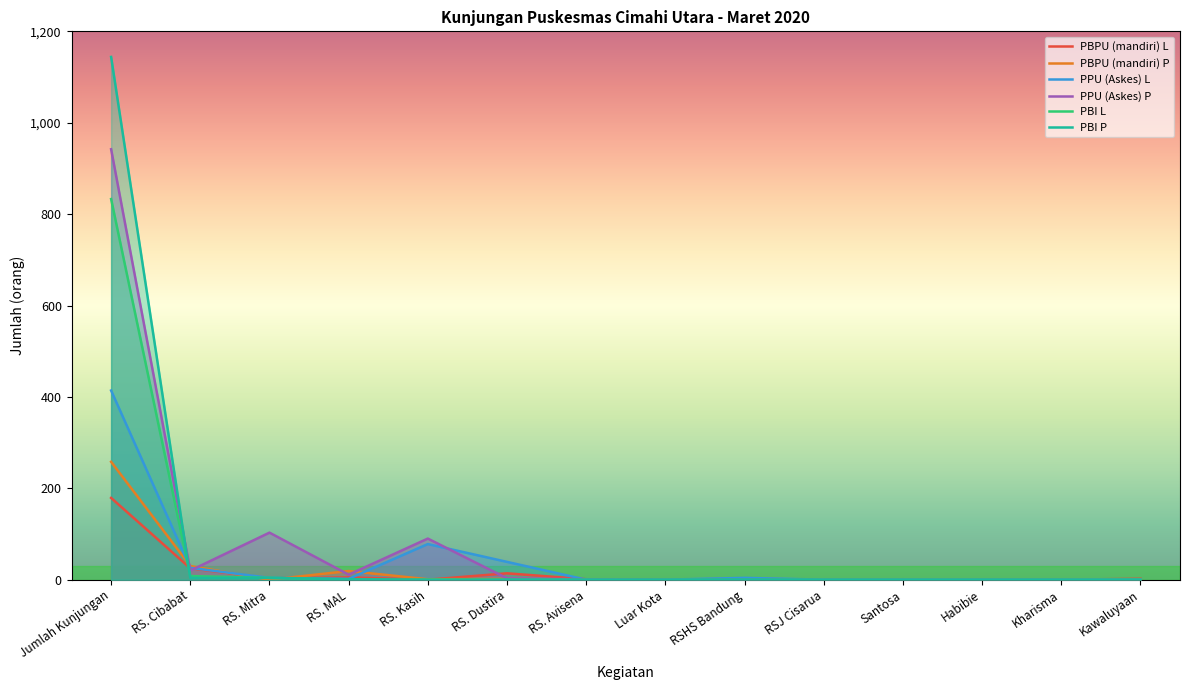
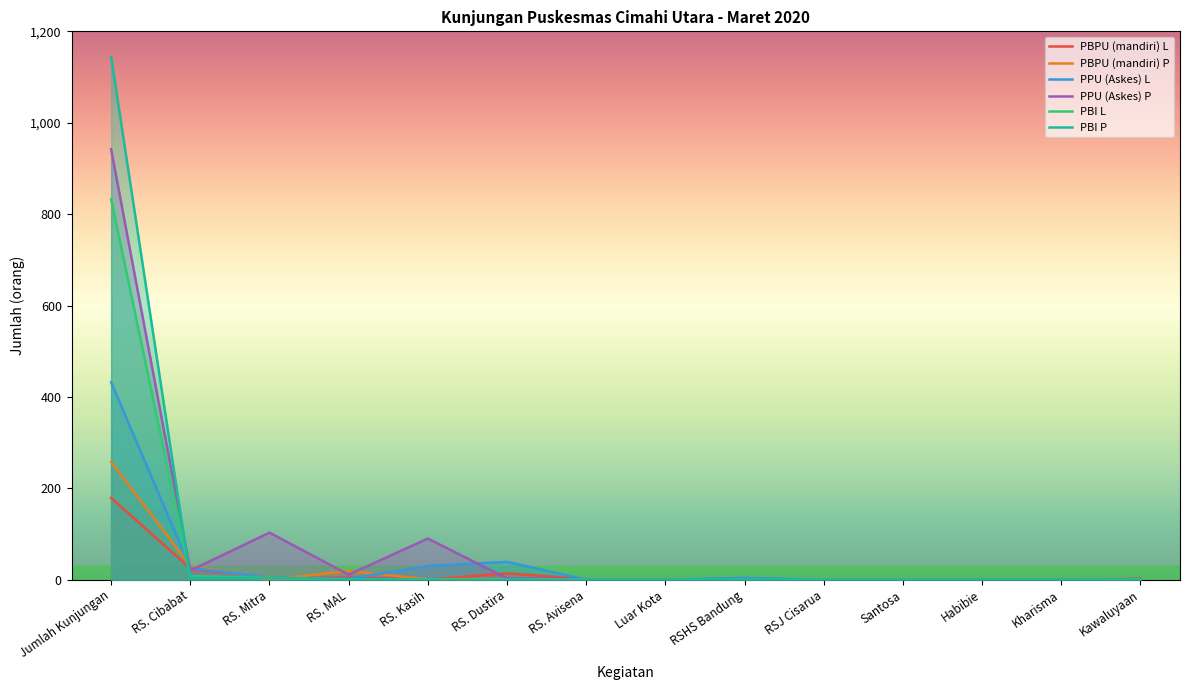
  {
    "PPU (Askes) L": {
-     "Jumlah Kunjungan": 410,
-     "RS. Kasih": 80,
+     "Jumlah Kunjungan": 430,
+     "RS. Kasih": 30,
      "RS. Dustira": 40
    },
    "PPU (Askes) P": {
      "Jumlah Kunjungan": 940,
      "RS. Mitra": 100,
      "RS. MAL": 10,
      "RS. Kasih": 90
    }
  }
